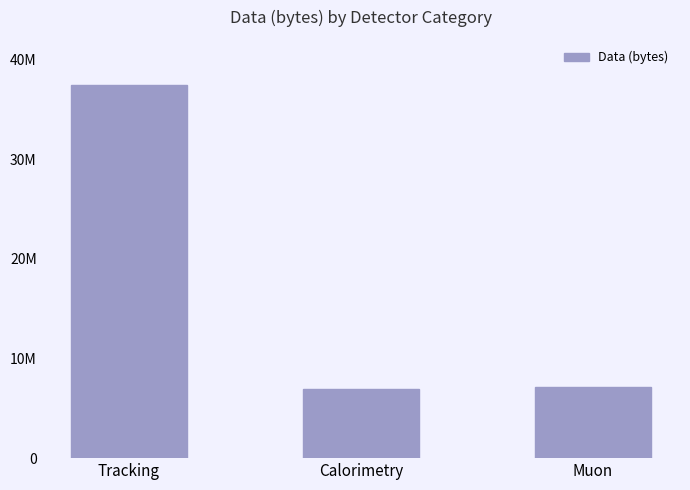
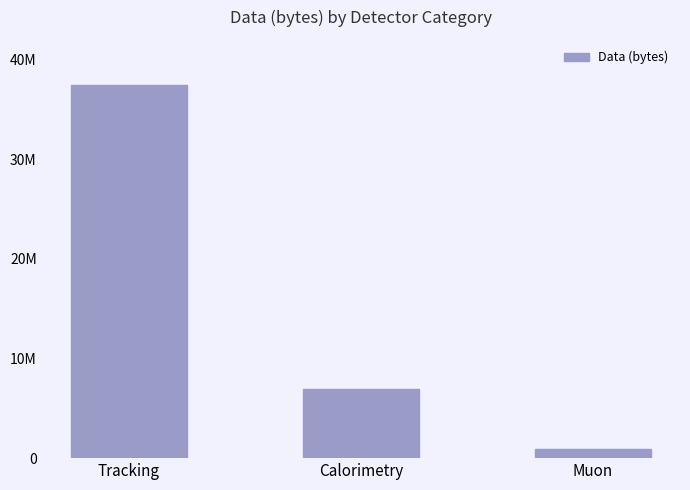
  {
    "Tracking": 38000000,
    "Calorimetry": 7000000,
-   "Muon": 7000000
+   "Muon": 1000000
  }
